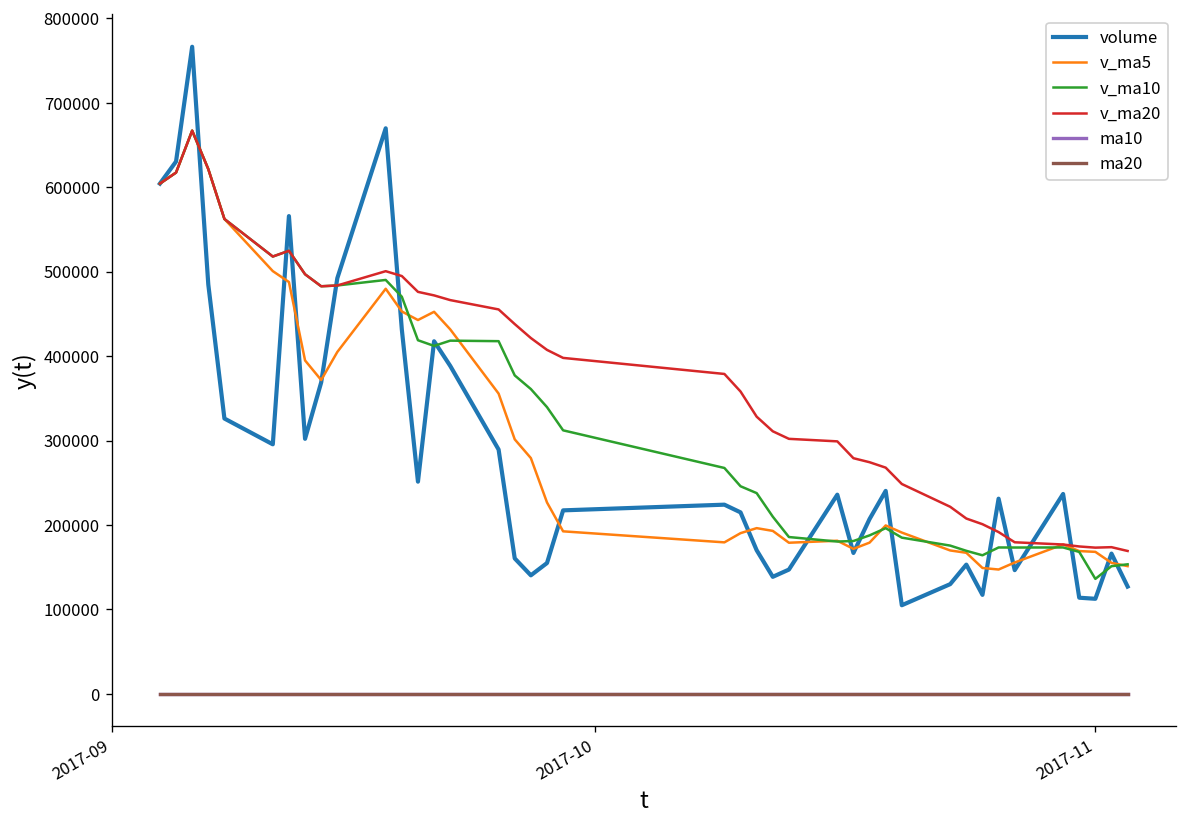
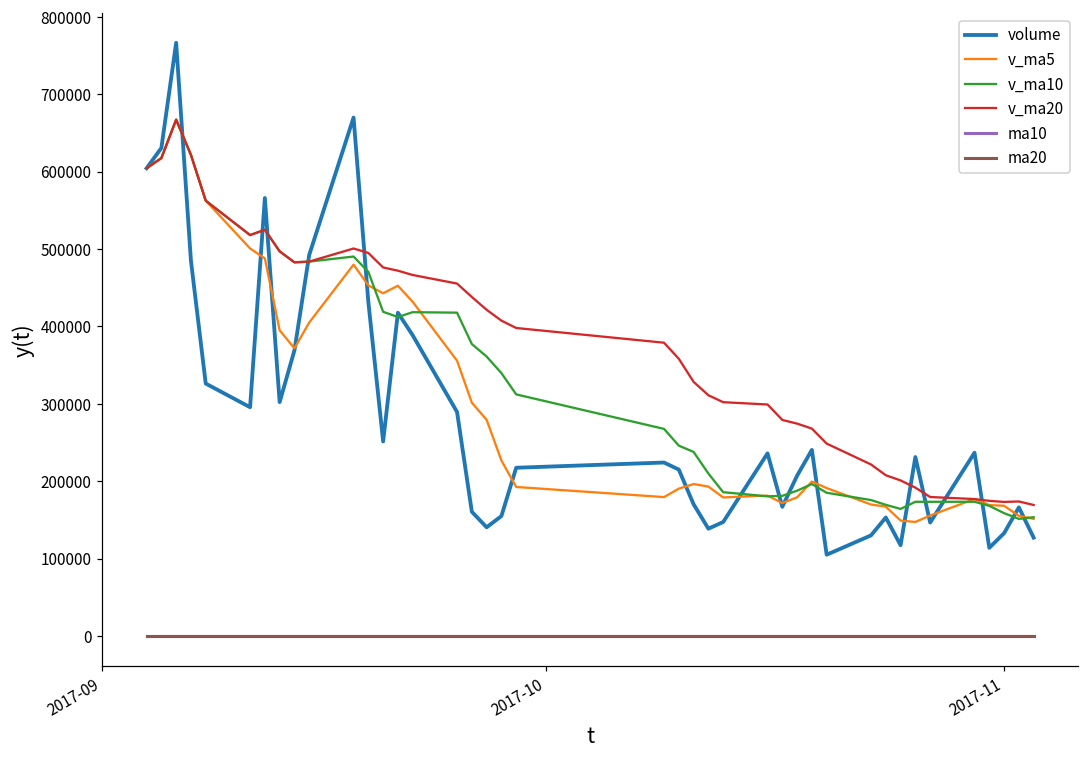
  {
    "volume": {
-     "2017-11": 110000
+     "2017-11": 130000
    },
    "v_ma5": {
      "2017-11": 170000
    },
    "v_ma10": {
-     "2017-11": 140000
+     "2017-11": 160000
    },
    "v_ma20": {
      "2017-11": 170000
    },
    "ma20": {
      "2017-11": 0
    }
  }
